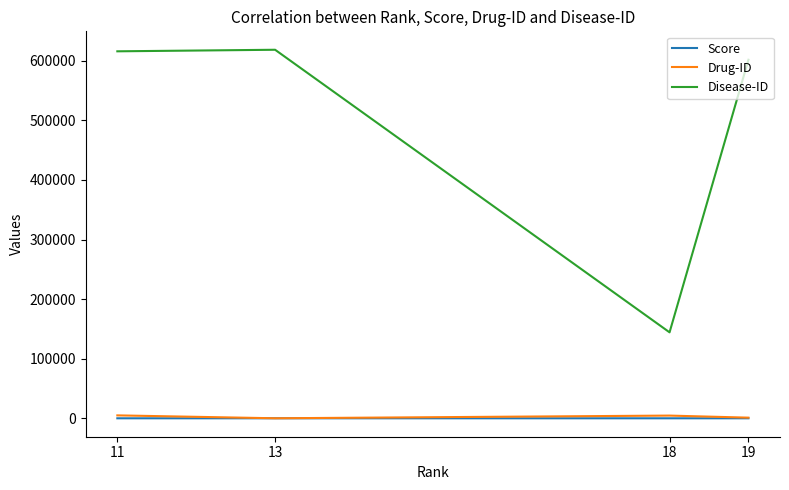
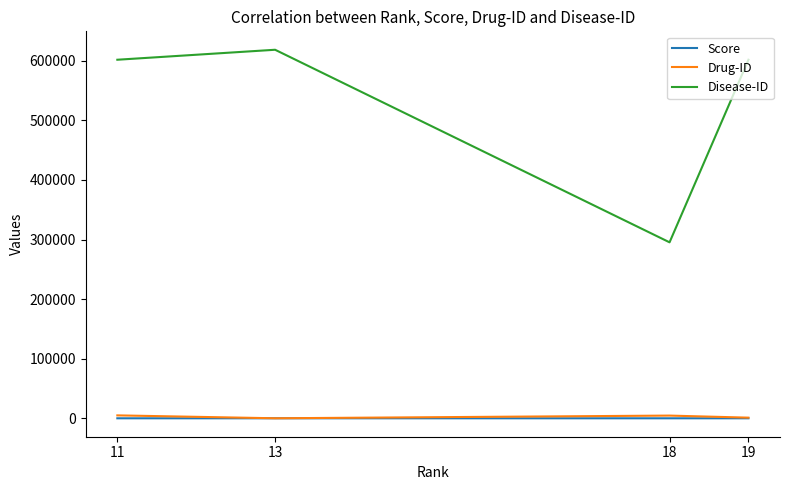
  {
    "Score": {
      "11": 0,
      "18": 0
    },
    "Drug-ID": {
      "11": 0,
      "18": 0
    },
    "Disease-ID": {
-     "11": 620000,
+     "11": 600000,
      "13": 620000,
-     "18": 140000
+     "18": 300000
    }
  }
